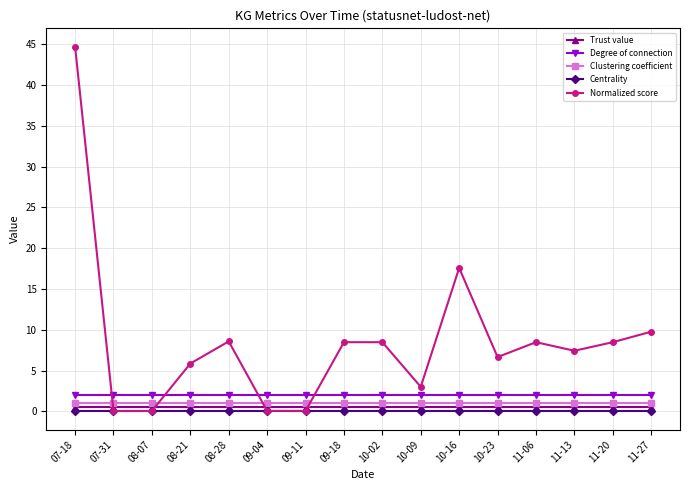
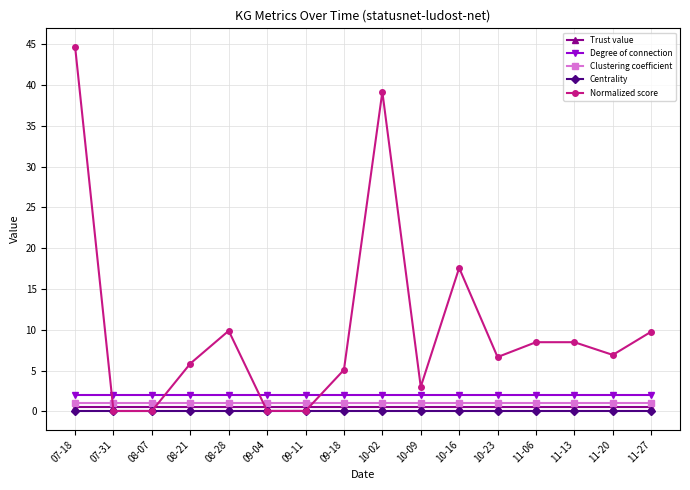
  {
    "Trust value": {
      "07-18": 1,
      "07-31": 1,
      "08-07": 1,
      "08-21": 1,
      "08-28": 1,
      "09-04": 1,
      "09-11": 1,
      "09-18": 1,
      "10-02": 1,
      "10-09": 1,
      "10-16": 1,
      "10-23": 1,
      "11-06": 1,
      "11-13": 1,
      "11-20": 1,
      "11-27": 1
    },
    "Degree of connection": {
      "07-18": 2,
      "07-31": 2,
      "08-07": 2,
      "08-21": 2,
      "08-28": 2,
      "09-04": 2,
      "09-11": 2,
      "09-18": 2,
      "10-02": 2,
      "10-09": 2,
      "10-16": 2,
      "10-23": 2,
      "11-06": 2,
      "11-13": 2,
      "11-20": 2,
      "11-27": 2
    },
    "Clustering coefficient": {
      "07-18": 1,
      "07-31": 1,
      "08-07": 1,
      "08-21": 1,
      "08-28": 1,
      "09-04": 1,
      "09-11": 1,
      "09-18": 1,
      "10-02": 1,
      "10-09": 1,
      "10-16": 1,
      "10-23": 1,
      "11-06": 1,
      "11-13": 1,
      "11-20": 1,
      "11-27": 1
    },
    "Centrality": {
      "07-18": 0,
      "08-21": 0,
      "08-28": 0,
      "09-18": 0,
      "10-02": 0,
      "10-09": 0,
      "10-16": 0,
      "10-23": 0,
      "11-06": 0,
      "11-13": 0,
      "11-20": 0,
      "11-27": 0
    },
    "Normalized score": {
      "07-18": 45,
      "08-21": 6,
-     "08-28": 9,
-     "09-18": 8,
-     "10-02": 8,
+     "08-28": 10,
+     "09-18": 5,
+     "10-02": 39,
      "10-09": 3,
      "10-16": 18,
      "10-23": 7,
      "11-06": 8,
-     "11-13": 7,
-     "11-20": 8,
+     "11-13": 8,
+     "11-20": 7,
      "11-27": 10
    }
  }
